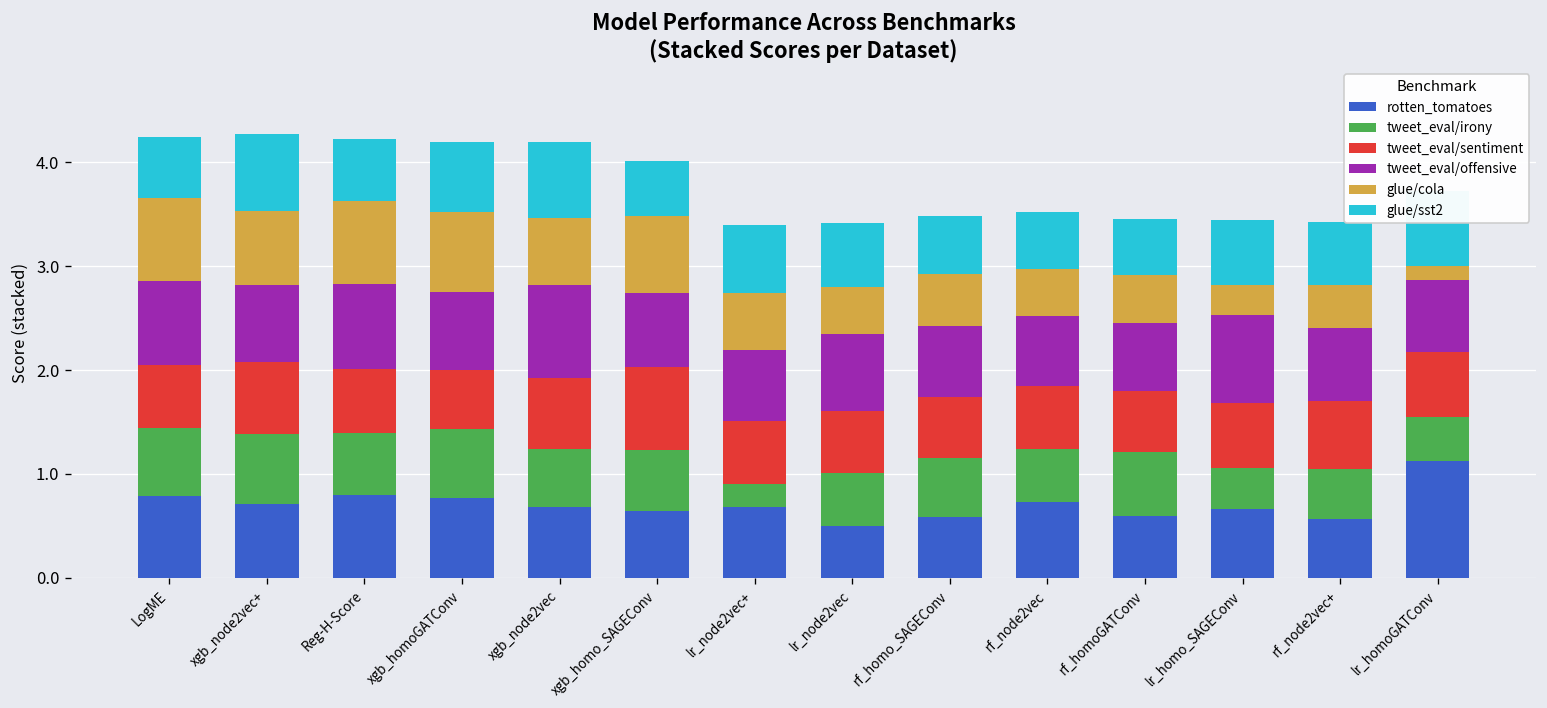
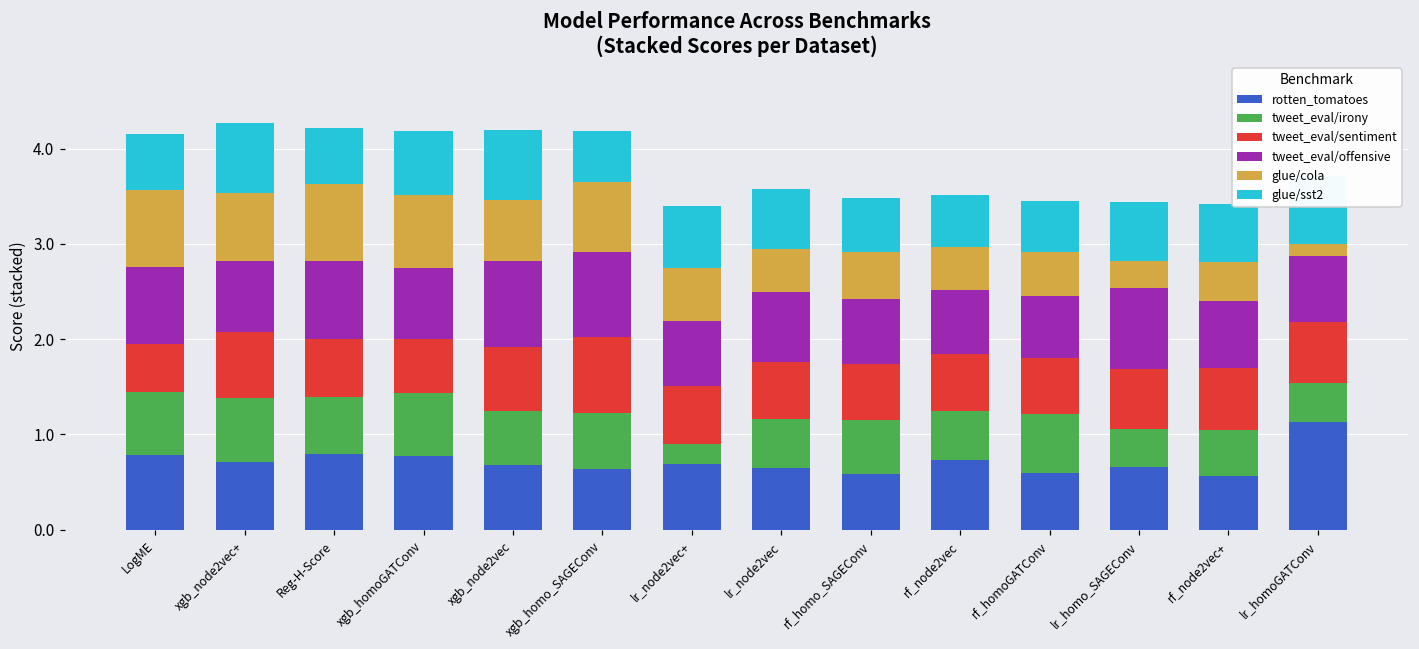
  {
    "rotten_tomatoes": {
      "LogME": 0.8,
      "xgb_node2vec+": 0.7,
      "Reg-H-Score": 0.8,
      "xgb_homoGATConv": 0.8,
      "xgb_node2vec": 0.7,
      "xgb_homo_SAGEConv": 0.6,
      "lr_node2vec+": 0.7,
-     "lr_node2vec": 0.5,
+     "lr_node2vec": 0.6,
      "rf_homo_SAGEConv": 0.6,
      "rf_node2vec": 0.7,
      "rf_homoGATConv": 0.6,
      "lr_homo_SAGEConv": 0.7,
      "rf_node2vec+": 0.6,
      "lr_homoGATConv": 1.1
    },
    "tweet_eval/irony": {
      "LogME": 0.7,
      "xgb_node2vec+": 0.7,
      "Reg-H-Score": 0.6,
      "xgb_homoGATConv": 0.7,
      "xgb_node2vec": 0.6,
      "xgb_homo_SAGEConv": 0.6,
      "lr_node2vec+": 0.2,
      "lr_node2vec": 0.5,
      "rf_homo_SAGEConv": 0.6,
      "rf_node2vec": 0.5,
      "rf_homoGATConv": 0.6,
      "lr_homo_SAGEConv": 0.4,
      "rf_node2vec+": 0.5,
      "lr_homoGATConv": 0.4
    },
    "tweet_eval/sentiment": {
-     "LogME": 0.6,
+     "LogME": 0.5,
      "xgb_node2vec+": 0.7,
      "Reg-H-Score": 0.6,
      "xgb_homoGATConv": 0.6,
      "xgb_node2vec": 0.7,
      "xgb_homo_SAGEConv": 0.8,
      "lr_node2vec+": 0.6,
      "lr_node2vec": 0.6,
      "rf_homo_SAGEConv": 0.6,
      "rf_node2vec": 0.6,
      "rf_homoGATConv": 0.6,
      "lr_homo_SAGEConv": 0.6,
      "rf_node2vec+": 0.6,
      "lr_homoGATConv": 0.6
    },
    "tweet_eval/offensive": {
      "LogME": 0.8,
      "xgb_node2vec+": 0.7,
      "Reg-H-Score": 0.8,
      "xgb_homoGATConv": 0.7,
      "xgb_node2vec": 0.9,
-     "xgb_homo_SAGEConv": 0.7,
+     "xgb_homo_SAGEConv": 0.9,
      "lr_node2vec+": 0.7,
      "lr_node2vec": 0.7,
      "rf_homo_SAGEConv": 0.7,
      "rf_node2vec": 0.7,
      "rf_homoGATConv": 0.6,
      "lr_homo_SAGEConv": 0.9,
      "rf_node2vec+": 0.7,
      "lr_homoGATConv": 0.7
    },
    "glue/cola": {
      "LogME": 0.8,
      "xgb_node2vec+": 0.7,
      "Reg-H-Score": 0.8,
      "xgb_homoGATConv": 0.8,
      "xgb_node2vec": 0.6,
      "xgb_homo_SAGEConv": 0.7,
      "lr_node2vec+": 0.6,
      "lr_node2vec": 0.4,
      "rf_homo_SAGEConv": 0.5,
      "rf_node2vec": 0.4,
      "rf_homoGATConv": 0.5,
      "lr_homo_SAGEConv": 0.3,
      "rf_node2vec+": 0.4,
      "lr_homoGATConv": 0.1
    },
    "glue/sst2": {
      "LogME": 0.6,
      "xgb_node2vec+": 0.7,
      "Reg-H-Score": 0.6,
      "xgb_homoGATConv": 0.7,
      "xgb_node2vec": 0.7,
      "xgb_homo_SAGEConv": 0.5,
      "lr_node2vec+": 0.7,
      "lr_node2vec": 0.6,
      "rf_homo_SAGEConv": 0.6,
      "rf_node2vec": 0.5,
      "rf_homoGATConv": 0.5,
      "lr_homo_SAGEConv": 0.6,
      "rf_node2vec+": 0.6
    }
  }
